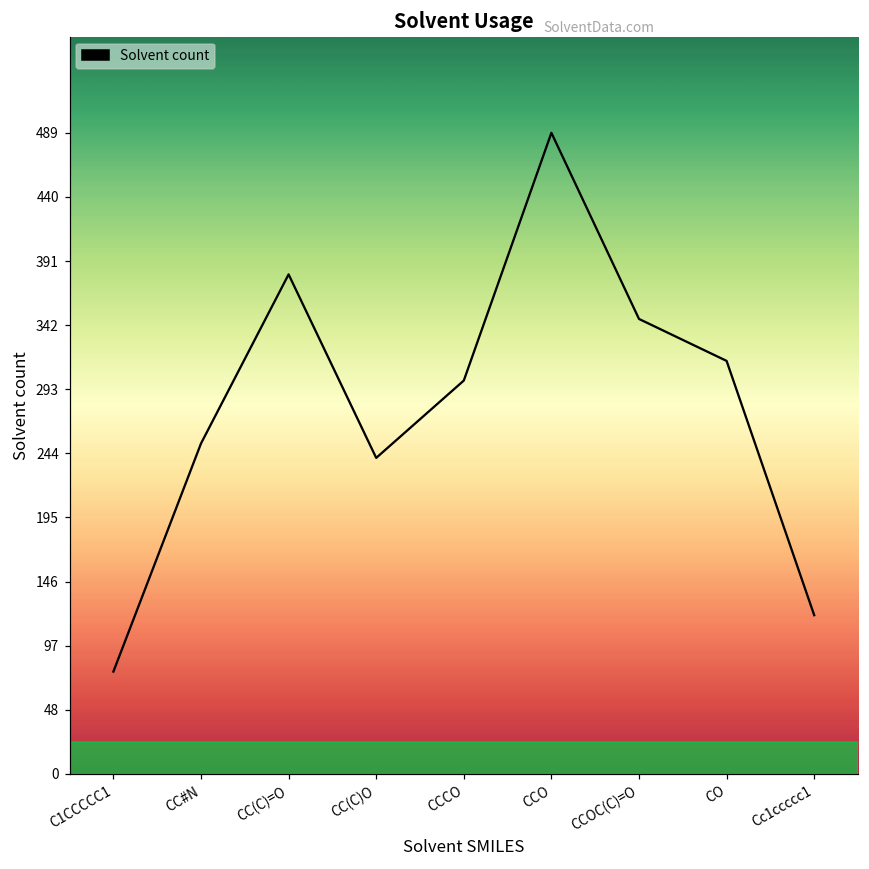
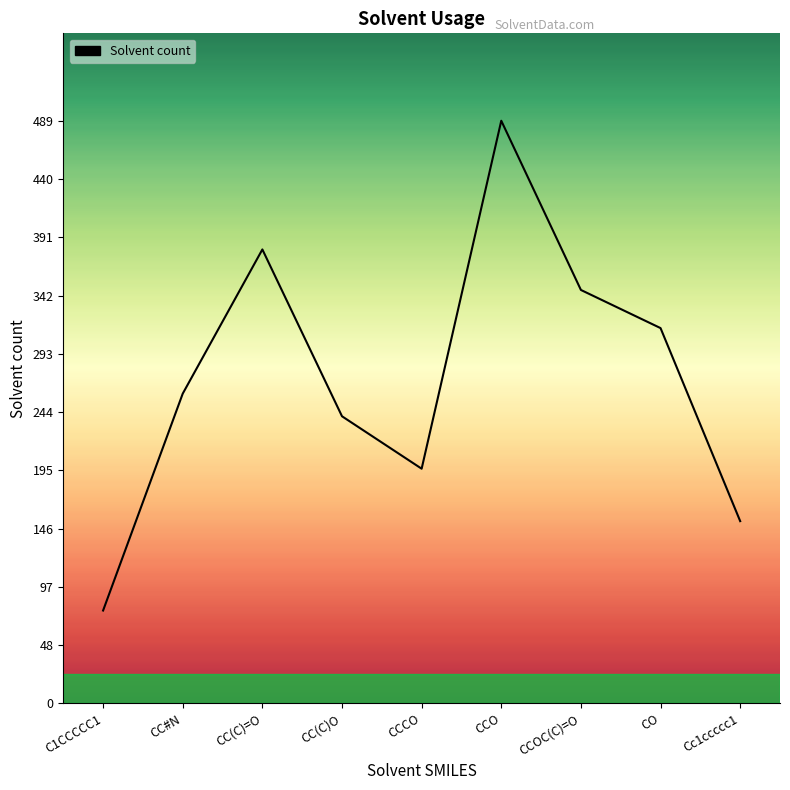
  {
    "C1CCCCC1": 78,
-   "CC#N": 252,
+   "CC#N": 260,
    "CC(C)=O": 381,
    "CC(C)O": 241,
-   "CCCO": 300,
+   "CCCO": 197,
    "CCO": 489,
    "CCOC(C)=O": 347,
    "CO": 315,
-   "Cc1ccccc1": 121
+   "Cc1ccccc1": 153
  }
